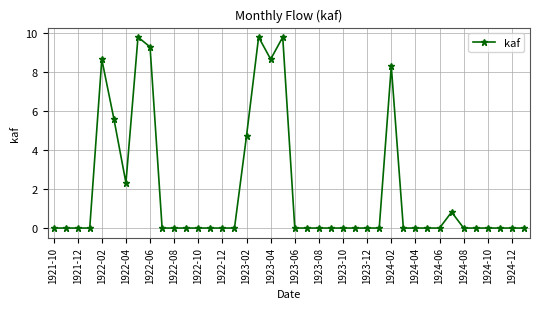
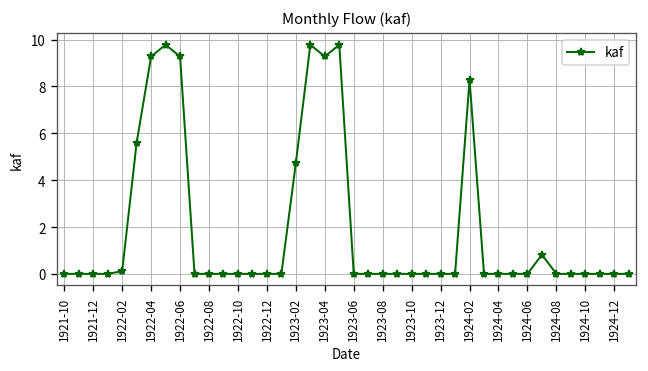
  {
    "1921-10": 0.0,
    "1921-12": 0.0,
-   "1922-02": 8.6,
-   "1922-04": 2.3,
+   "1922-02": 0.1,
+   "1922-04": 9.3,
    "1922-06": 9.3,
    "1922-08": 0.0,
    "1922-10": 0.0,
    "1922-12": 0.0,
    "1923-02": 4.7,
-   "1923-04": 8.7,
+   "1923-04": 9.3,
    "1923-06": 0.0,
    "1923-08": 0.0,
    "1923-10": 0.0,
    "1923-12": 0.0,
    "1924-02": 8.3,
    "1924-04": 0.0,
    "1924-06": 0.0,
    "1924-08": 0.0,
    "1924-10": 0.0,
    "1924-12": 0.0
  }
